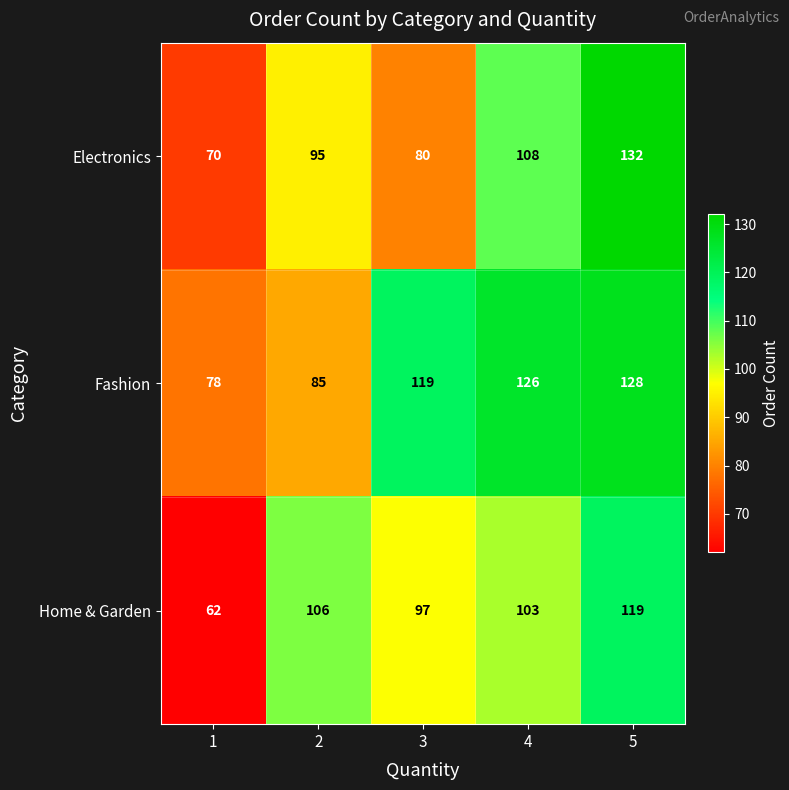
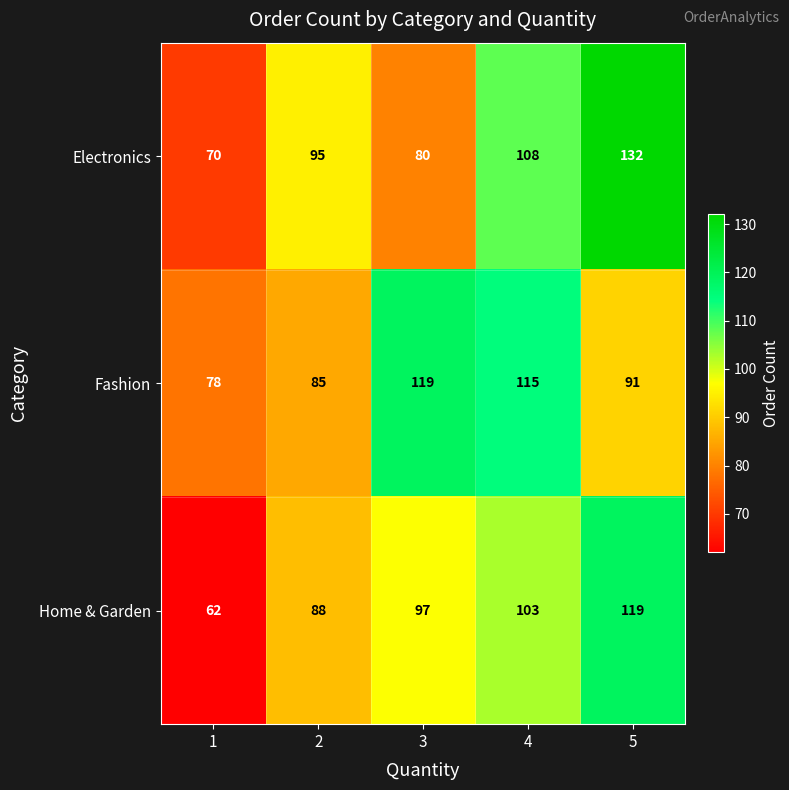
  {
    "Electronics": {
      "1": 70,
      "2": 95,
      "3": 80,
      "4": 108,
      "5": 132
    },
    "Fashion": {
      "1": 78,
      "2": 85,
      "3": 119,
-     "4": 126,
-     "5": 128
+     "4": 115,
+     "5": 91
    },
    "Home & Garden": {
      "1": 62,
-     "2": 106,
+     "2": 88,
      "3": 97,
      "4": 103,
      "5": 119
    }
  }
